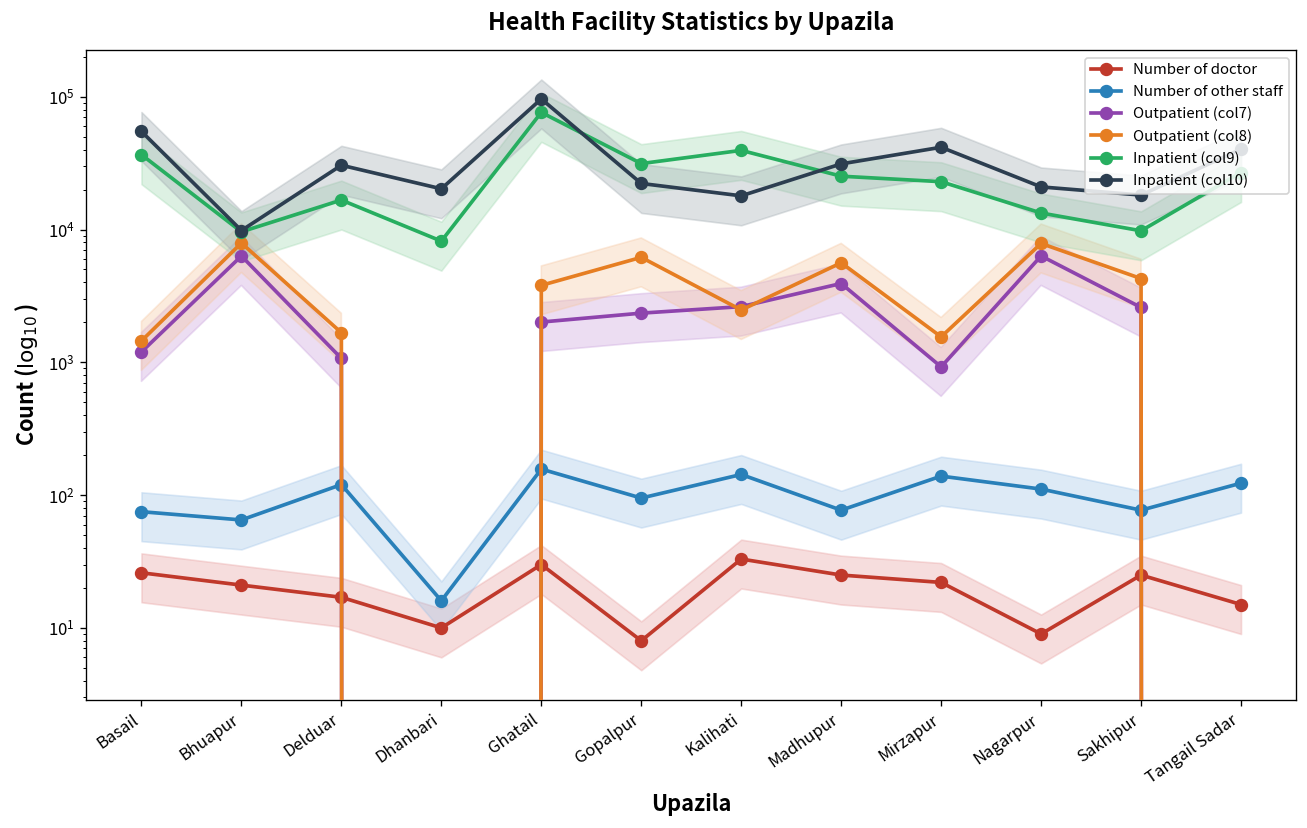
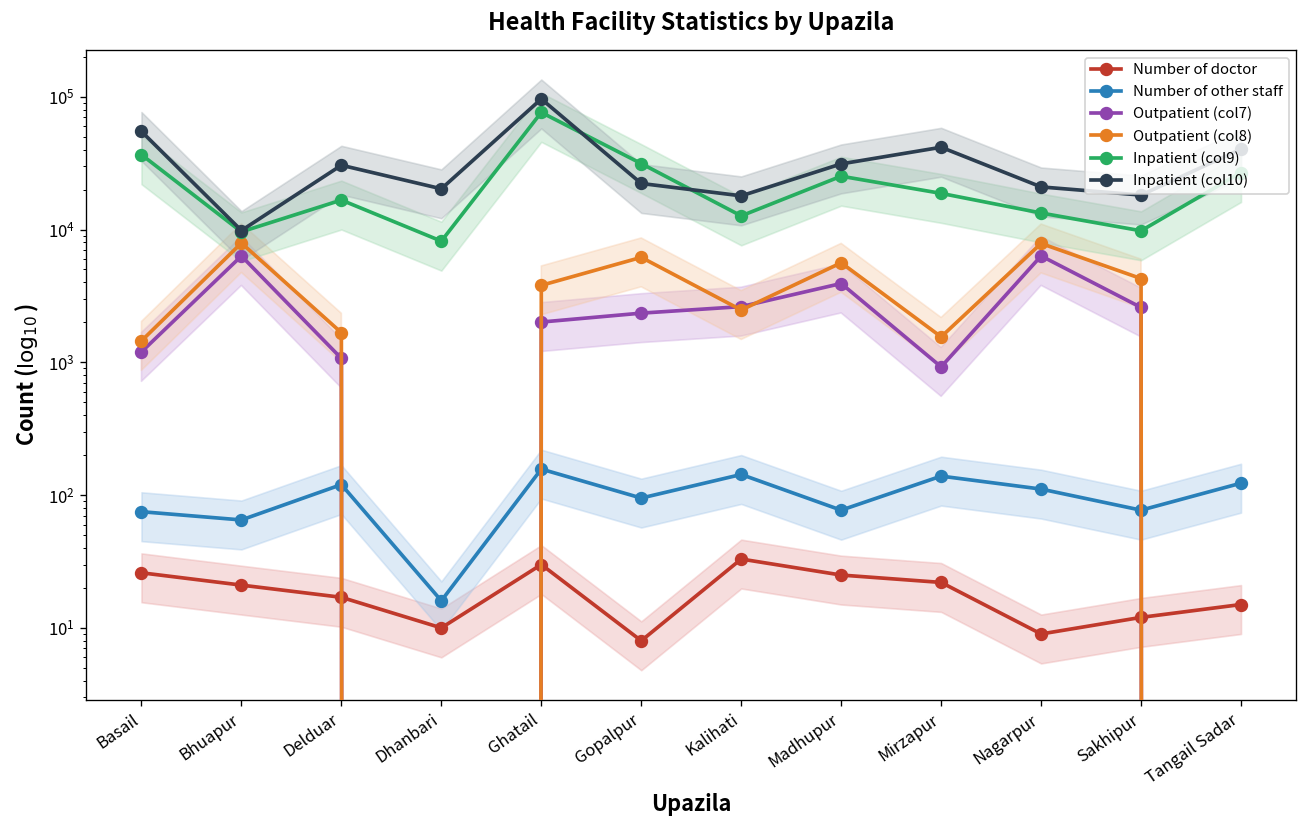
  {
    "Number of doctor": {
      "Basail": 26,
      "Bhuapur": 21,
      "Delduar": 17,
      "Dhanbari": 10,
      "Ghatail": 30,
      "Gopalpur": 8,
      "Kalihati": 33,
      "Madhupur": 25,
      "Mirzapur": 22,
      "Nagarpur": 9,
-     "Sakhipur": 25,
+     "Sakhipur": 12,
      "Tangail Sadar": 15
    },
    "Number of other staff": {
      "Basail": 80,
      "Bhuapur": 70,
      "Delduar": 120,
      "Dhanbari": 16,
      "Ghatail": 160,
      "Gopalpur": 100,
      "Kalihati": 140,
      "Madhupur": 80,
      "Mirzapur": 140,
      "Nagarpur": 110,
      "Sakhipur": 80,
      "Tangail Sadar": 120
    },
    "Outpatient (col7)": {
      "Basail": 1200,
      "Bhuapur": 6000,
      "Delduar": 1100,
      "Ghatail": 2000,
      "Gopalpur": 2300,
      "Kalihati": 2600,
      "Madhupur": 3900,
      "Mirzapur": 900,
      "Nagarpur": 6000,
      "Sakhipur": 2600
    },
    "Outpatient (col8)": {
      "Basail": 1500,
      "Bhuapur": 8000,
      "Delduar": 1700,
      "Ghatail": 3800,
      "Gopalpur": 6000,
      "Kalihati": 2500,
      "Mirzapur": 1600,
      "Nagarpur": 8000,
      "Sakhipur": 4300
    },
    "Inpatient (col9)": {
      "Basail": 37000,
      "Delduar": 17000,
      "Dhanbari": 8000,
      "Ghatail": 80000,
-     "Kalihati": 39000,
+     "Kalihati": 13000,
      "Madhupur": 25000,
-     "Mirzapur": 23000,
+     "Mirzapur": 19000,
      "Nagarpur": 13000,
      "Sakhipur": 10000
    },
    "Inpatient (col10)": {
      "Basail": 50000,
      "Delduar": 30000,
      "Dhanbari": 20000,
      "Ghatail": 100000,
      "Gopalpur": 22000,
      "Madhupur": 31000,
      "Mirzapur": 42000,
      "Nagarpur": 21000
    }
  }
